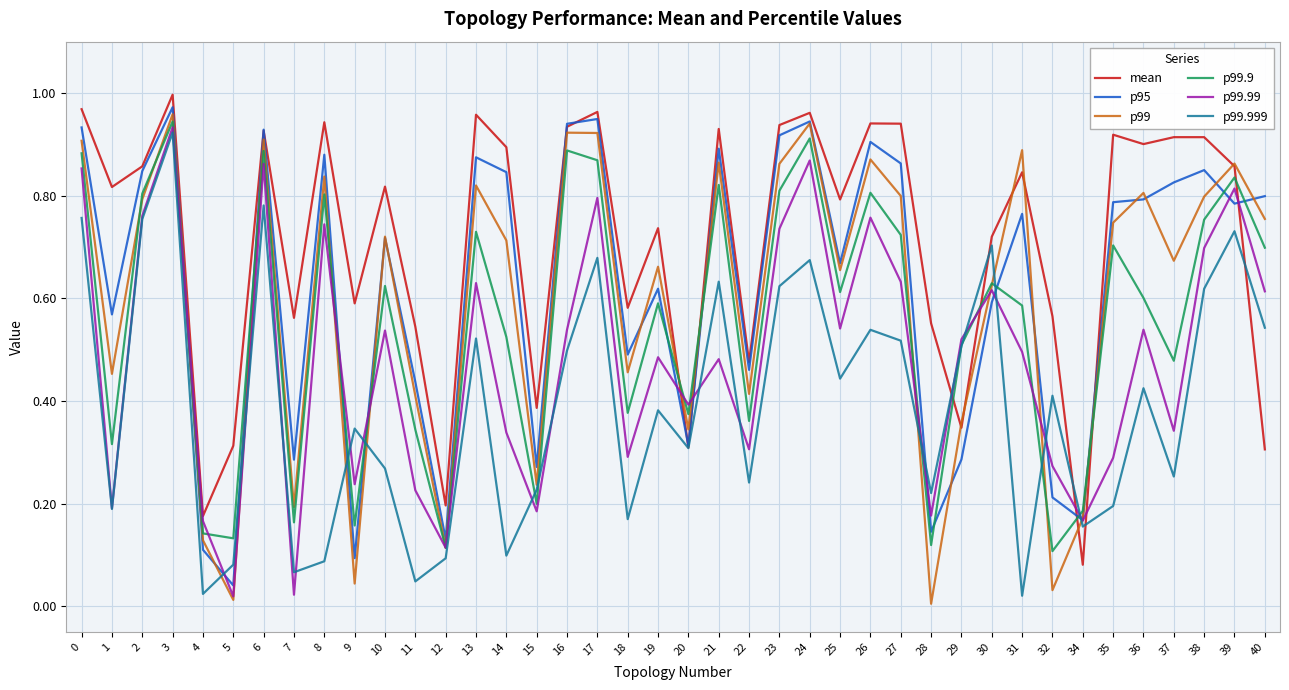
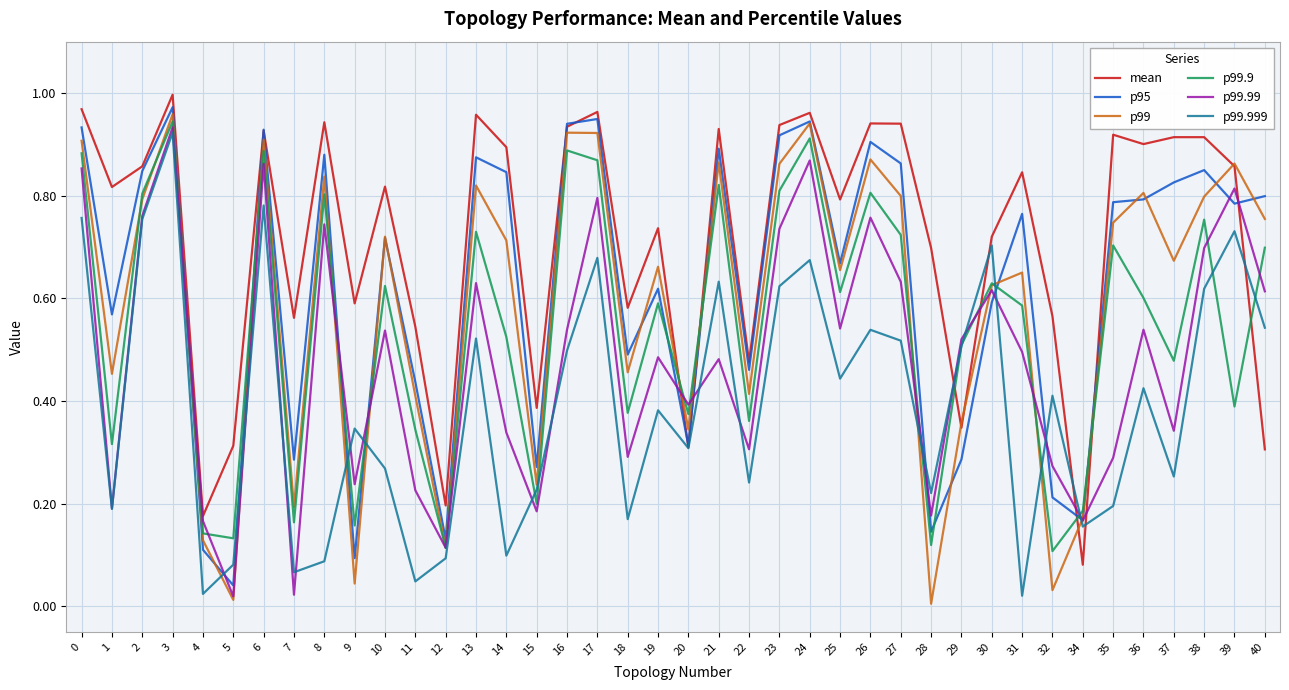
  {
    "mean": {
      "0": 0.97,
      "1": 0.82,
      "2": 0.86,
      "3": 1.00,
      "4": 0.18,
      "5": 0.31,
      "7": 0.56,
      "8": 0.94,
      "9": 0.59,
      "10": 0.82,
      "11": 0.54,
      "12": 0.20,
      "13": 0.96,
      "14": 0.89,
      "15": 0.39,
      "16": 0.93,
      "17": 0.96,
      "18": 0.58,
      "19": 0.74,
      "21": 0.93,
      "22": 0.48,
      "23": 0.94,
      "24": 0.96,
      "25": 0.79,
      "26": 0.94,
      "27": 0.94,
-     "28": 0.55,
+     "28": 0.70,
      "29": 0.35,
      "30": 0.72,
      "31": 0.85,
      "32": 0.57,
      "34": 0.08,
      "35": 0.92,
      "36": 0.90,
      "37": 0.91,
      "38": 0.91,
      "39": 0.86,
      "40": 0.31
    },
    "p99": {
      "0": 0.91,
      "1": 0.45,
      "2": 0.79,
      "3": 0.96,
      "4": 0.13,
      "5": 0.01,
      "6": 0.91,
      "7": 0.19,
      "8": 0.84,
      "9": 0.04,
      "11": 0.41,
      "13": 0.82,
      "14": 0.71,
      "15": 0.24,
      "16": 0.92,
      "17": 0.92,
      "18": 0.46,
      "19": 0.66,
      "20": 0.34,
      "21": 0.86,
      "22": 0.41,
      "23": 0.86,
      "25": 0.65,
      "26": 0.87,
      "27": 0.80,
      "28": 0.01,
      "29": 0.36,
-     "31": 0.89,
+     "31": 0.65,
      "32": 0.03,
      "35": 0.75,
      "36": 0.81,
      "37": 0.67,
      "38": 0.80,
      "39": 0.86,
      "40": 0.75
    },
    "p99.9": {
      "0": 0.88,
      "1": 0.32,
      "2": 0.80,
      "3": 0.94,
      "4": 0.14,
      "5": 0.13,
      "6": 0.89,
      "7": 0.16,
      "8": 0.80,
      "9": 0.16,
      "10": 0.62,
      "11": 0.34,
      "13": 0.73,
      "14": 0.52,
      "15": 0.20,
      "16": 0.89,
      "17": 0.87,
      "18": 0.38,
      "19": 0.59,
      "20": 0.37,
      "21": 0.82,
      "22": 0.36,
      "23": 0.81,
      "24": 0.91,
      "25": 0.61,
      "26": 0.81,
      "27": 0.72,
      "28": 0.12,
      "31": 0.59,
      "32": 0.11,
      "34": 0.19,
      "35": 0.70,
      "36": 0.60,
      "37": 0.48,
      "38": 0.75,
-     "39": 0.84,
+     "39": 0.39,
      "40": 0.70
    }
  }
